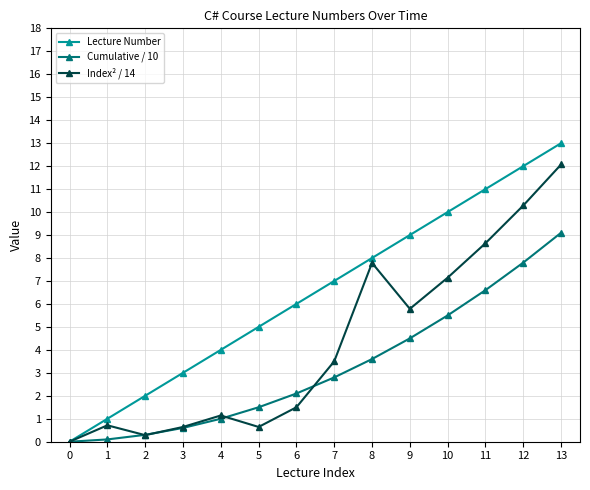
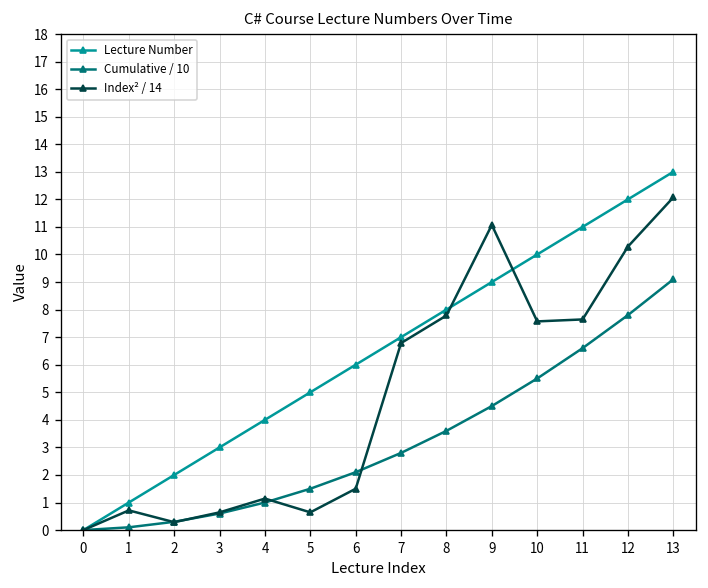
  {
    "Index² / 14": {
      "1": 0.7,
      "4": 1.1,
      "5": 0.6,
      "6": 1.5,
-     "7": 3.5,
+     "7": 6.8,
      "8": 7.8,
-     "9": 5.8,
-     "10": 7.1,
-     "11": 8.6,
+     "9": 11.1,
+     "10": 7.6,
+     "11": 7.6,
      "12": 10.3,
      "13": 12.1
    }
  }
